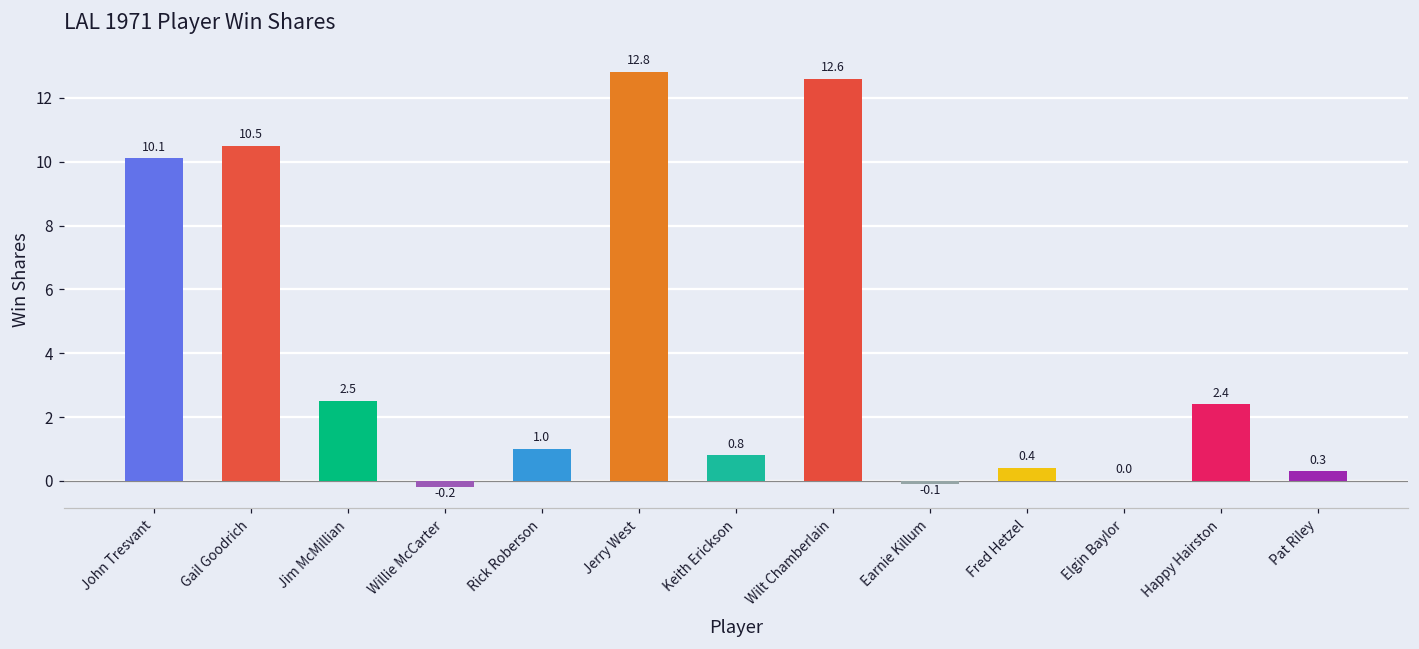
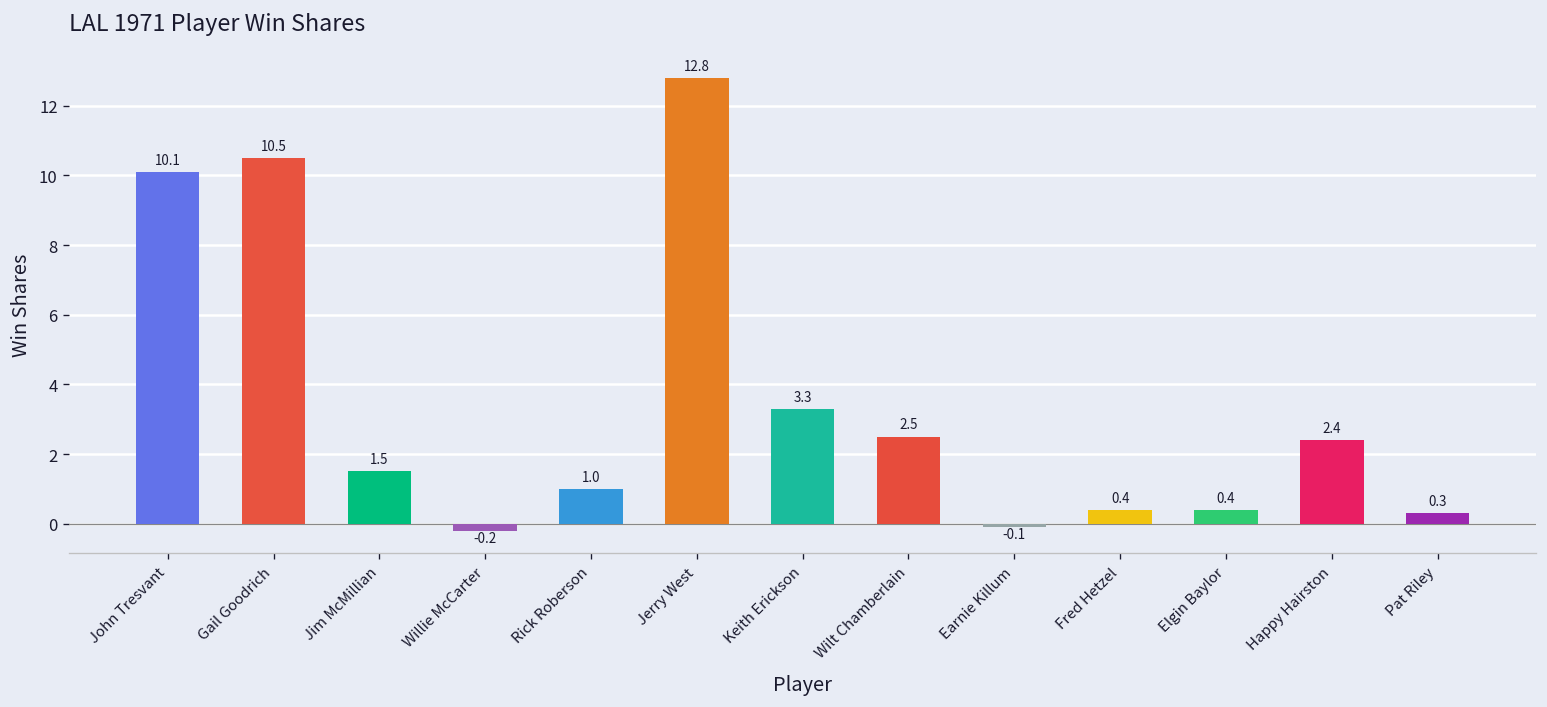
  {
    "John Tresvant": 10.1,
    "Gail Goodrich": 10.5,
-   "Jim McMillian": 2.5,
+   "Jim McMillian": 1.5,
    "Willie McCarter": -0.2,
    "Rick Roberson": 1.0,
    "Jerry West": 12.8,
-   "Keith Erickson": 0.8,
-   "Wilt Chamberlain": 12.6,
+   "Keith Erickson": 3.3,
+   "Wilt Chamberlain": 2.5,
    "Earnie Killum": -0.1,
    "Fred Hetzel": 0.4,
-   "Elgin Baylor": 0.0,
+   "Elgin Baylor": 0.4,
    "Happy Hairston": 2.4,
    "Pat Riley": 0.3
  }
